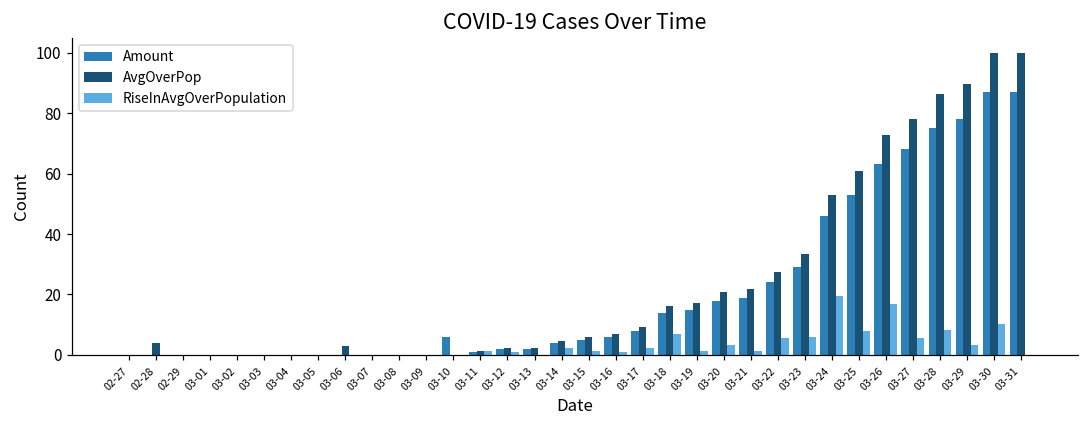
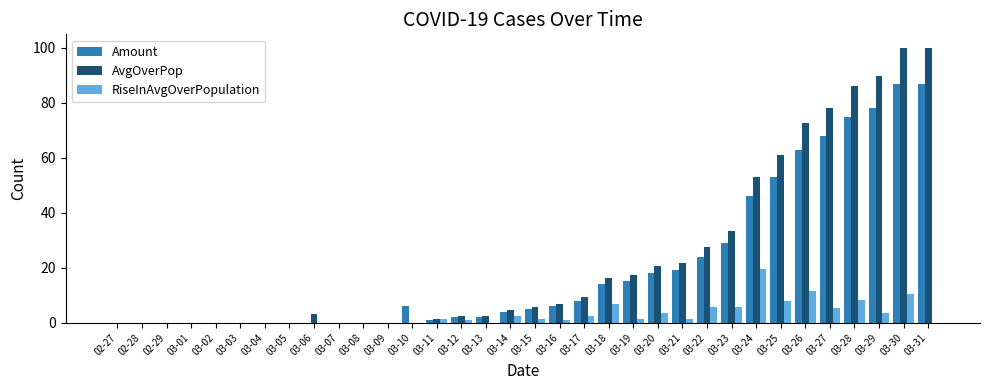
  {
    "Amount": {
      "02-27": 0,
      "02-28": 0,
      "02-29": 0,
      "03-01": 0,
      "03-02": 0,
      "03-03": 0,
      "03-04": 0,
      "03-05": 0,
      "03-06": 0,
      "03-07": 0,
      "03-08": 0,
      "03-09": 0,
      "03-10": 6,
      "03-11": 1,
      "03-12": 2,
      "03-13": 2,
      "03-14": 4,
      "03-15": 5,
      "03-16": 6,
      "03-17": 8,
      "03-18": 14,
      "03-19": 15,
      "03-20": 18,
      "03-21": 19,
      "03-22": 24,
      "03-23": 29,
      "03-24": 46,
      "03-25": 53,
      "03-26": 63,
      "03-27": 68,
      "03-28": 75,
      "03-29": 78,
      "03-30": 87,
      "03-31": 87
    },
    "AvgOverPop": {
      "02-27": 0,
-     "02-28": 4,
+     "02-28": 0,
      "02-29": 0,
      "03-01": 0,
      "03-02": 0,
      "03-03": 0,
      "03-04": 0,
      "03-05": 0,
      "03-06": 3,
      "03-07": 0,
      "03-08": 0,
      "03-09": 0,
      "03-10": 0,
      "03-11": 1,
      "03-12": 2,
      "03-13": 2,
      "03-14": 5,
      "03-15": 6,
      "03-16": 7,
      "03-17": 9,
      "03-18": 16,
      "03-19": 17,
      "03-20": 21,
      "03-21": 22,
      "03-22": 28,
      "03-23": 33,
      "03-24": 53,
      "03-25": 61,
      "03-26": 73,
      "03-27": 78,
      "03-28": 86,
      "03-29": 90,
      "03-30": 100,
      "03-31": 100
    },
    "RiseInAvgOverPopulation": {
      "02-27": 0,
      "02-28": 0,
      "02-29": 0,
      "03-01": 0,
      "03-02": 0,
      "03-03": 0,
      "03-04": 0,
      "03-05": 0,
      "03-06": 0,
      "03-07": 0,
      "03-08": 0,
      "03-09": 0,
      "03-10": 0,
      "03-11": 1,
      "03-12": 1,
      "03-13": 0,
      "03-14": 2,
      "03-15": 1,
      "03-16": 1,
      "03-17": 2,
      "03-18": 7,
      "03-19": 1,
      "03-20": 3,
      "03-21": 1,
      "03-22": 6,
      "03-23": 6,
      "03-24": 20,
      "03-25": 8,
-     "03-26": 17,
+     "03-26": 12,
      "03-27": 6,
      "03-28": 8,
      "03-29": 3,
      "03-30": 10,
      "03-31": 0
    }
  }
